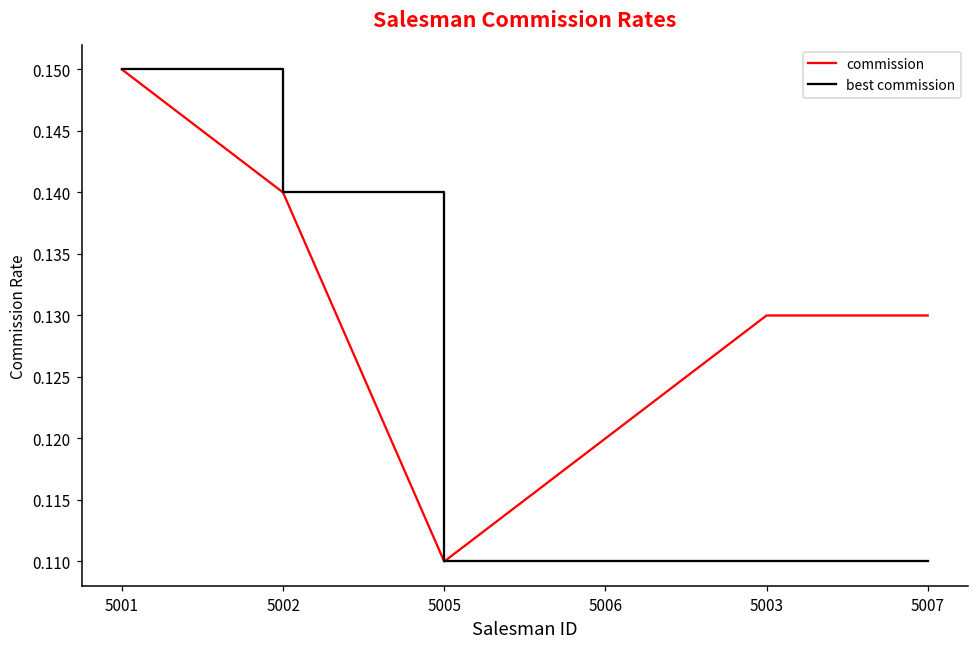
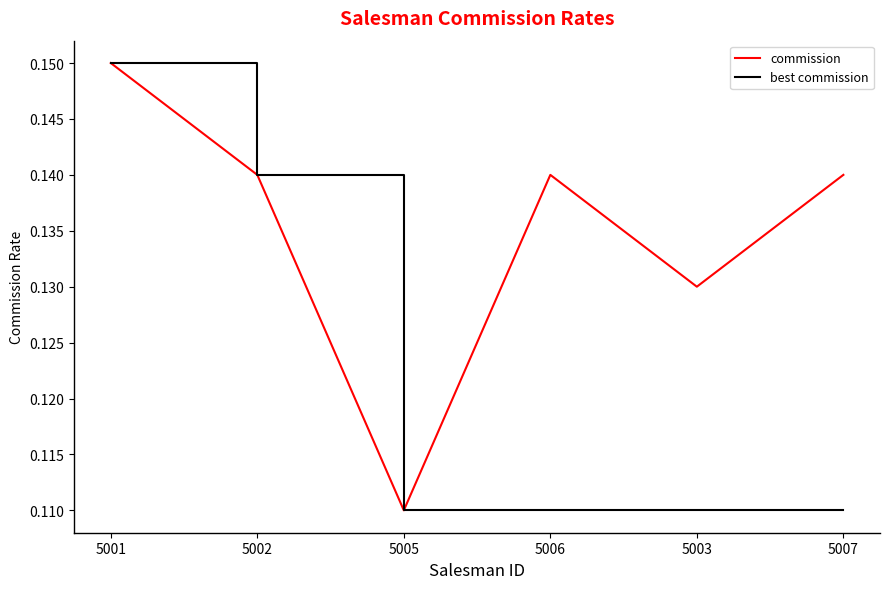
  {
    "commission": {
-     "5006": 0.12,
+     "5006": 0.14,
      "5003": 0.13,
-     "5007": 0.13
+     "5007": 0.14
    },
    "best commission": {
      "5006": 0.11,
      "5003": 0.11,
      "5007": 0.11
    }
  }
